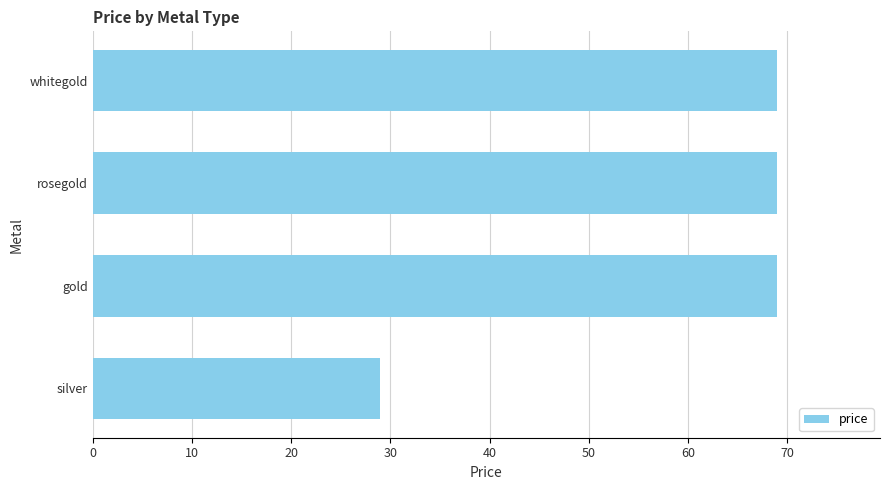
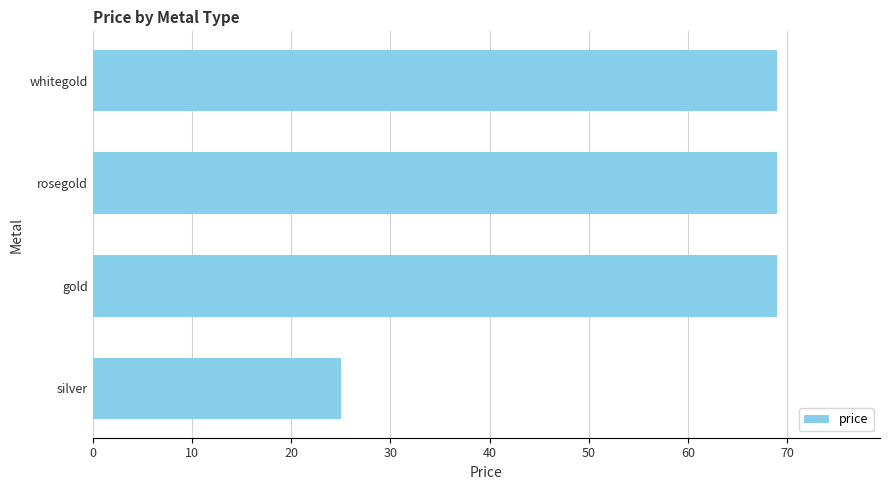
  {
    "whitegold": 69,
    "rosegold": 69,
    "gold": 69,
-   "silver": 29
+   "silver": 25
  }
